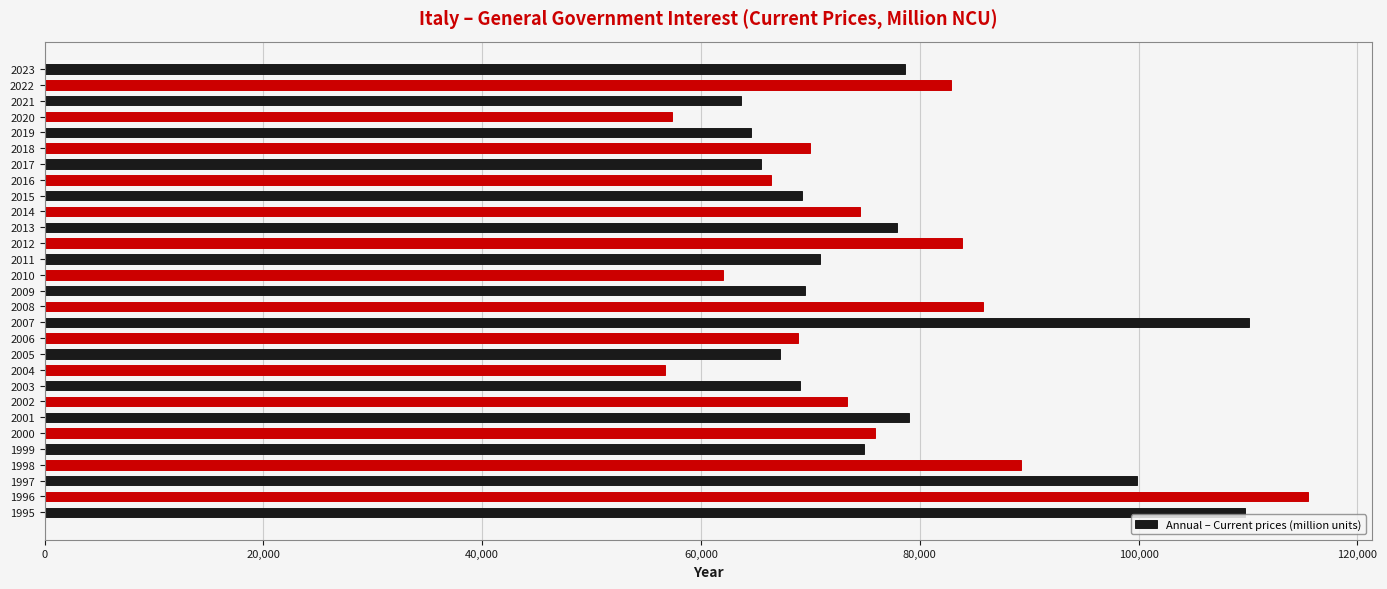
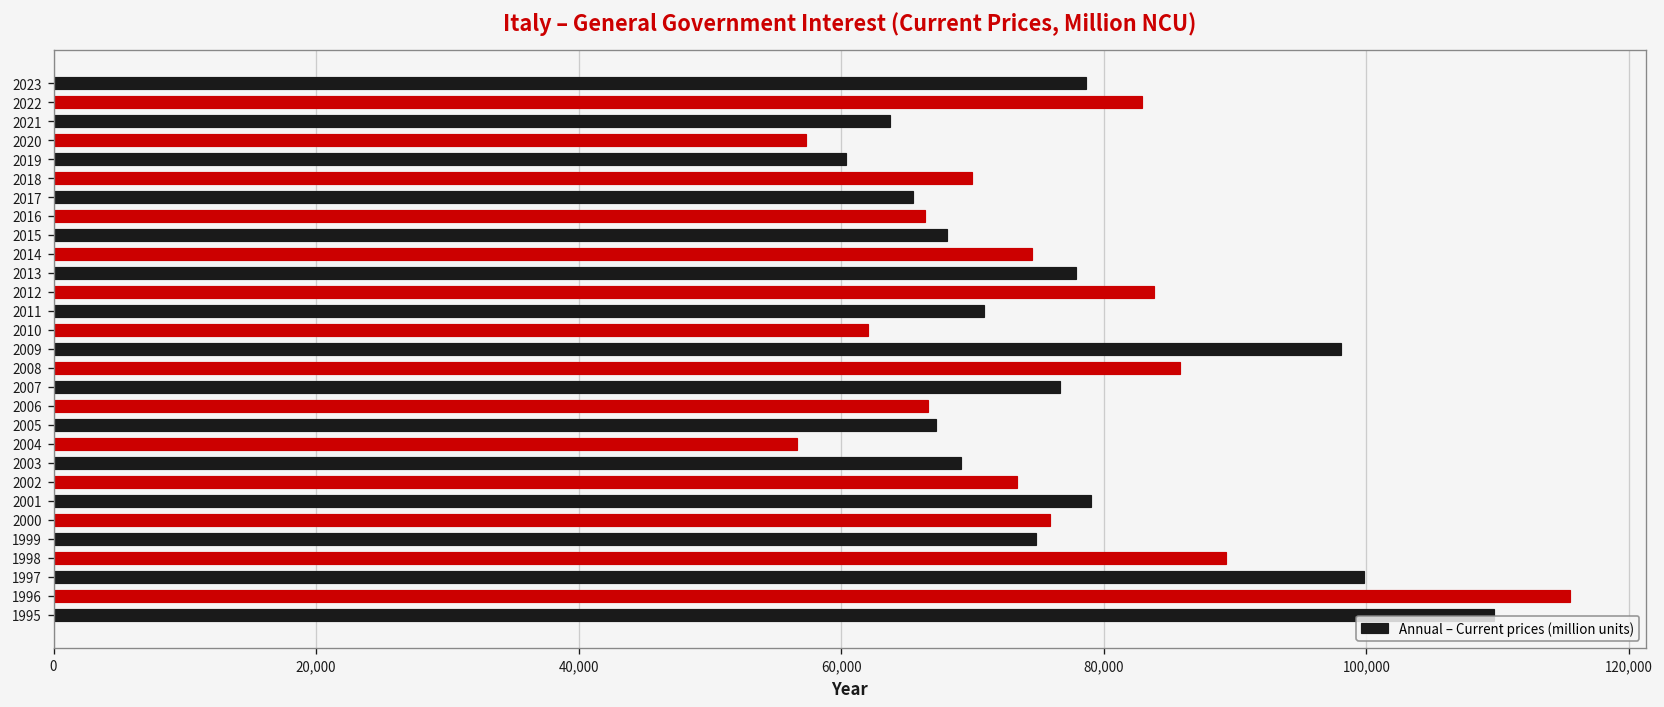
  {
    "2023": "78,600",
    "2022": "82,900",
    "2021": "63,700",
    "2020": "57,300",
-   "2019": "64,600",
+   "2019": "60,400",
    "2018": "70,000",
    "2017": "65,500",
    "2016": "66,400",
-   "2015": "69,200",
+   "2015": "68,100",
    "2014": "74,500",
    "2013": "77,900",
    "2012": "83,800",
    "2011": "70,900",
    "2010": "62,000",
-   "2009": "69,500",
+   "2009": "98,100",
    "2008": "85,800",
-   "2007": "110,100",
-   "2006": "68,900",
+   "2007": "76,700",
+   "2006": "66,600",
    "2005": "67,200",
    "2004": "56,700",
    "2003": "69,100",
    "2002": "73,400",
    "2001": "79,000",
    "2000": "75,900",
    "1999": "74,900",
    "1998": "89,300",
    "1997": "99,800",
    "1996": "115,500",
    "1995": "109,700"
  }
